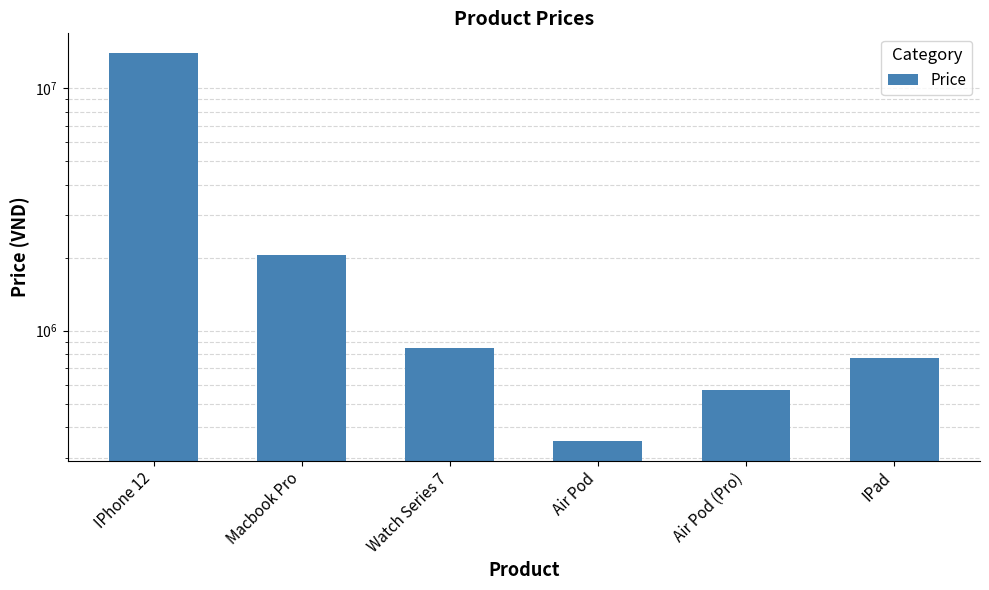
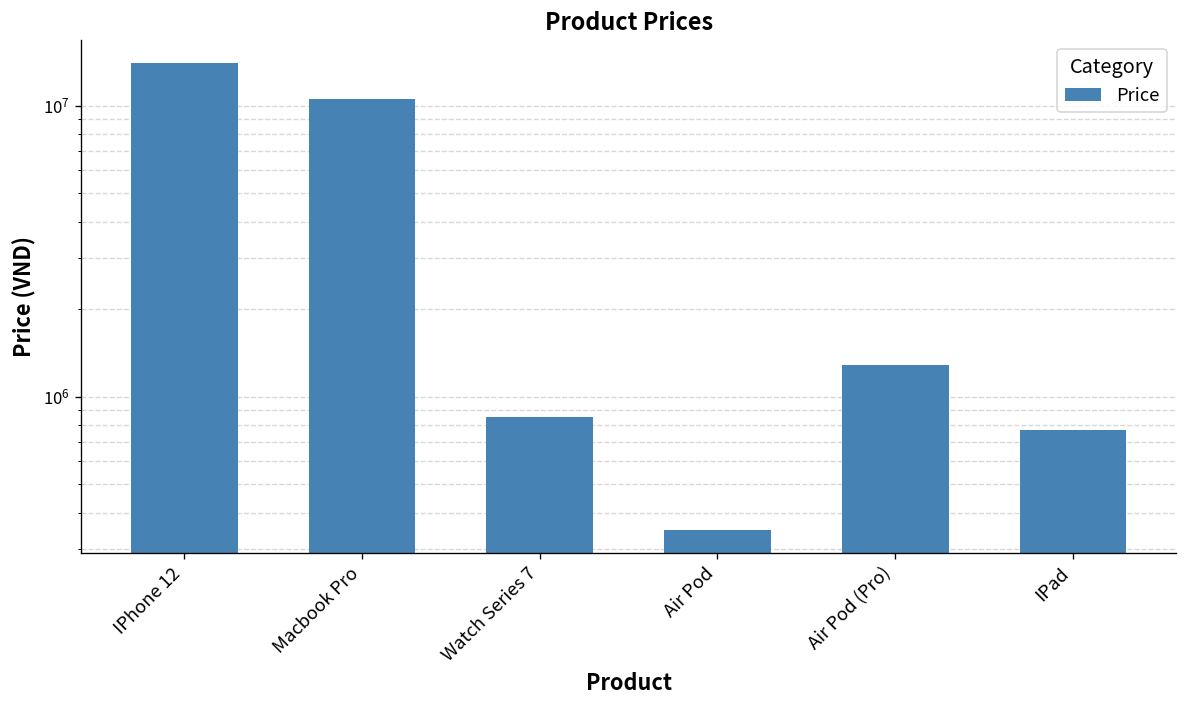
  {
    "IPhone 12": 14000000,
-   "Macbook Pro": 2100000,
+   "Macbook Pro": 11000000,
    "Watch Series 7": 850000,
    "Air Pod": 350000,
-   "Air Pod (Pro)": 570000,
+   "Air Pod (Pro)": 1300000,
    "IPad": 770000
  }
